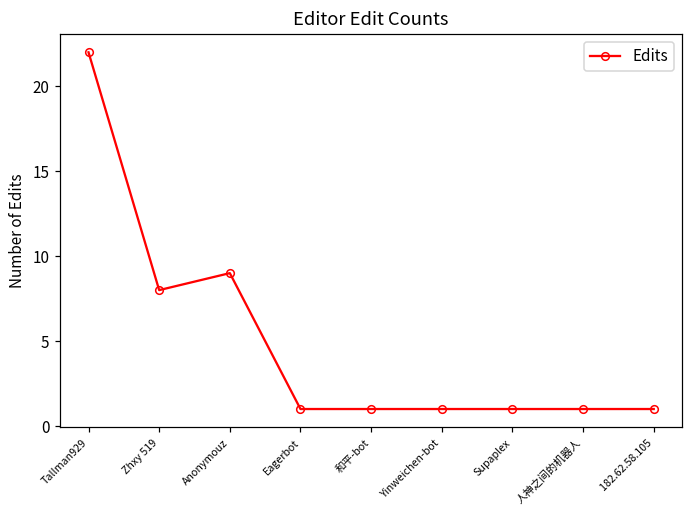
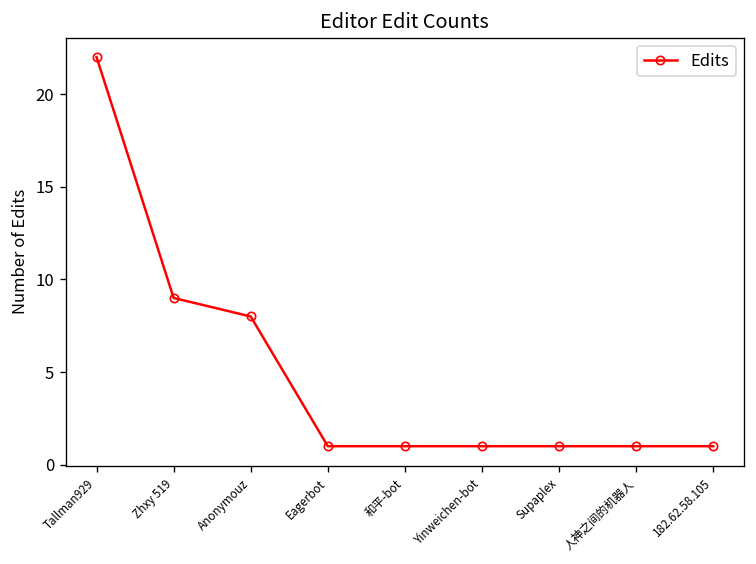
  {
    "Tallman929": 22,
-   "Zhxy 519": 8,
-   "Anonymouz": 9,
+   "Zhxy 519": 9,
+   "Anonymouz": 8,
    "Eagerbot": 1,
    "和平-bot": 1,
    "Yinweichen-bot": 1,
    "Supaplex": 1,
    "人神之间的机器人": 1,
    "182.62.58.105": 1
  }
